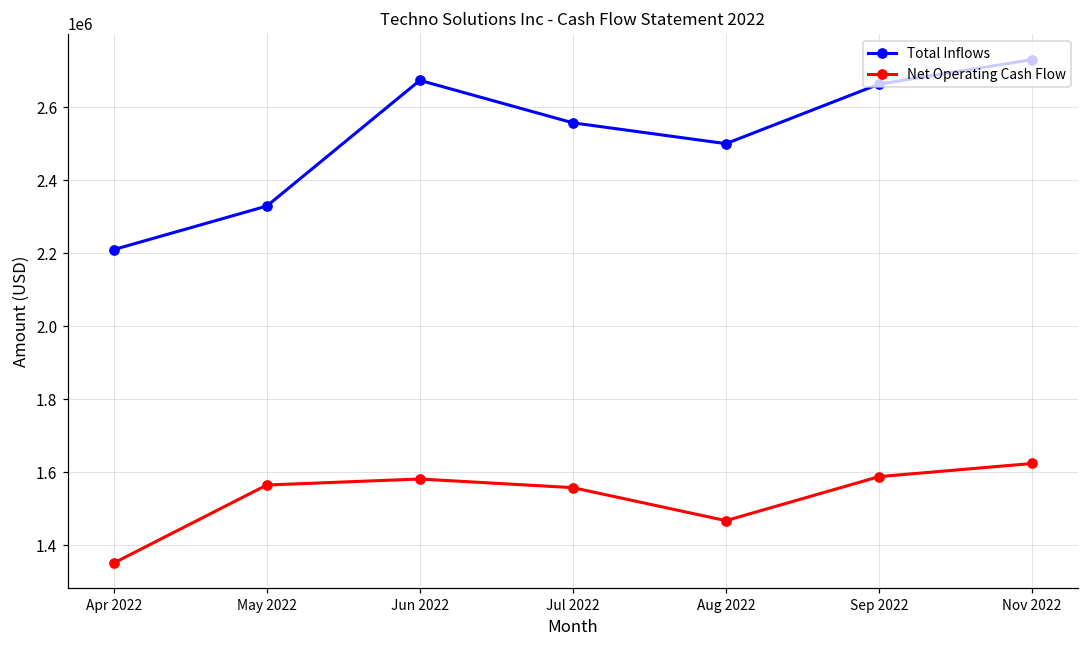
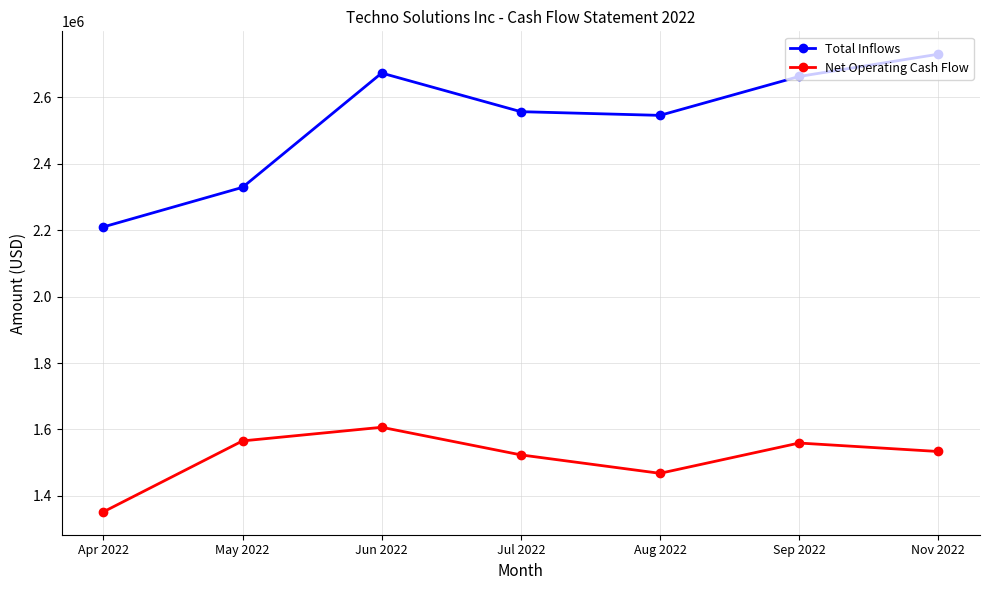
  {
    "Total Inflows": {
      "Apr 2022": 2210000,
      "May 2022": 2330000,
      "Jun 2022": 2670000,
      "Jul 2022": 2560000,
-     "Aug 2022": 2500000
+     "Aug 2022": 2550000
    },
    "Net Operating Cash Flow": {
      "Apr 2022": 1350000,
      "May 2022": 1570000,
-     "Jun 2022": 1580000,
-     "Jul 2022": 1560000,
+     "Jun 2022": 1610000,
+     "Jul 2022": 1520000,
      "Aug 2022": 1470000,
-     "Sep 2022": 1590000,
-     "Nov 2022": 1620000
+     "Sep 2022": 1560000,
+     "Nov 2022": 1530000
    }
  }
